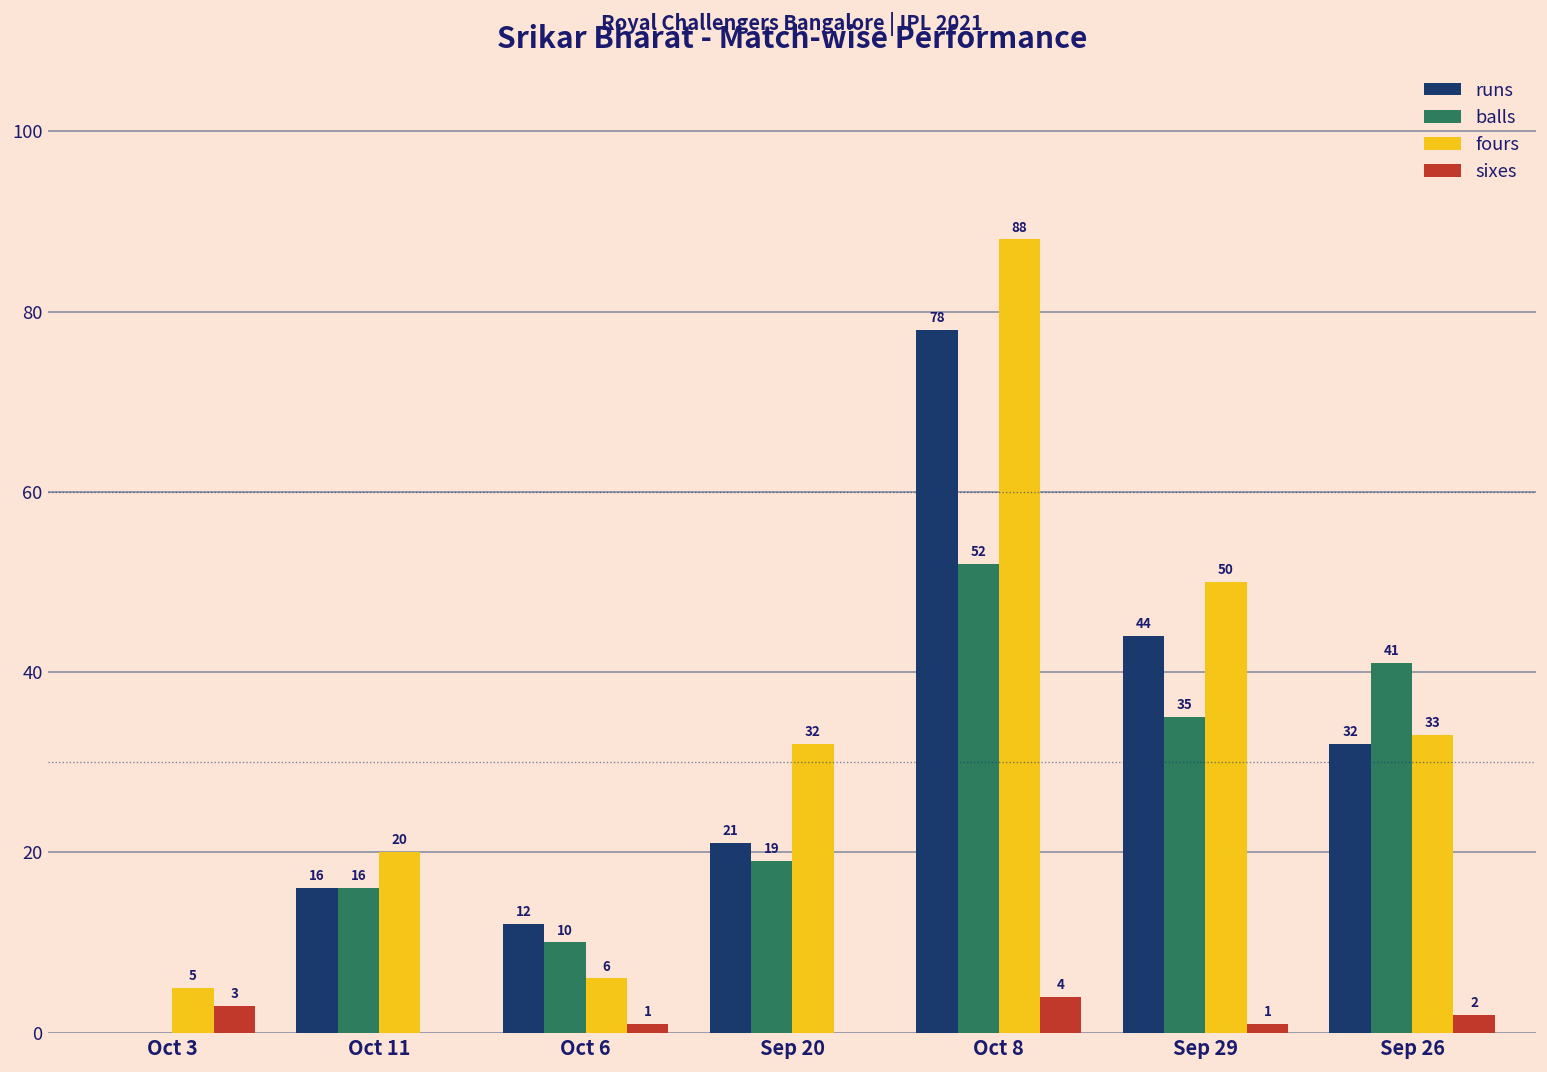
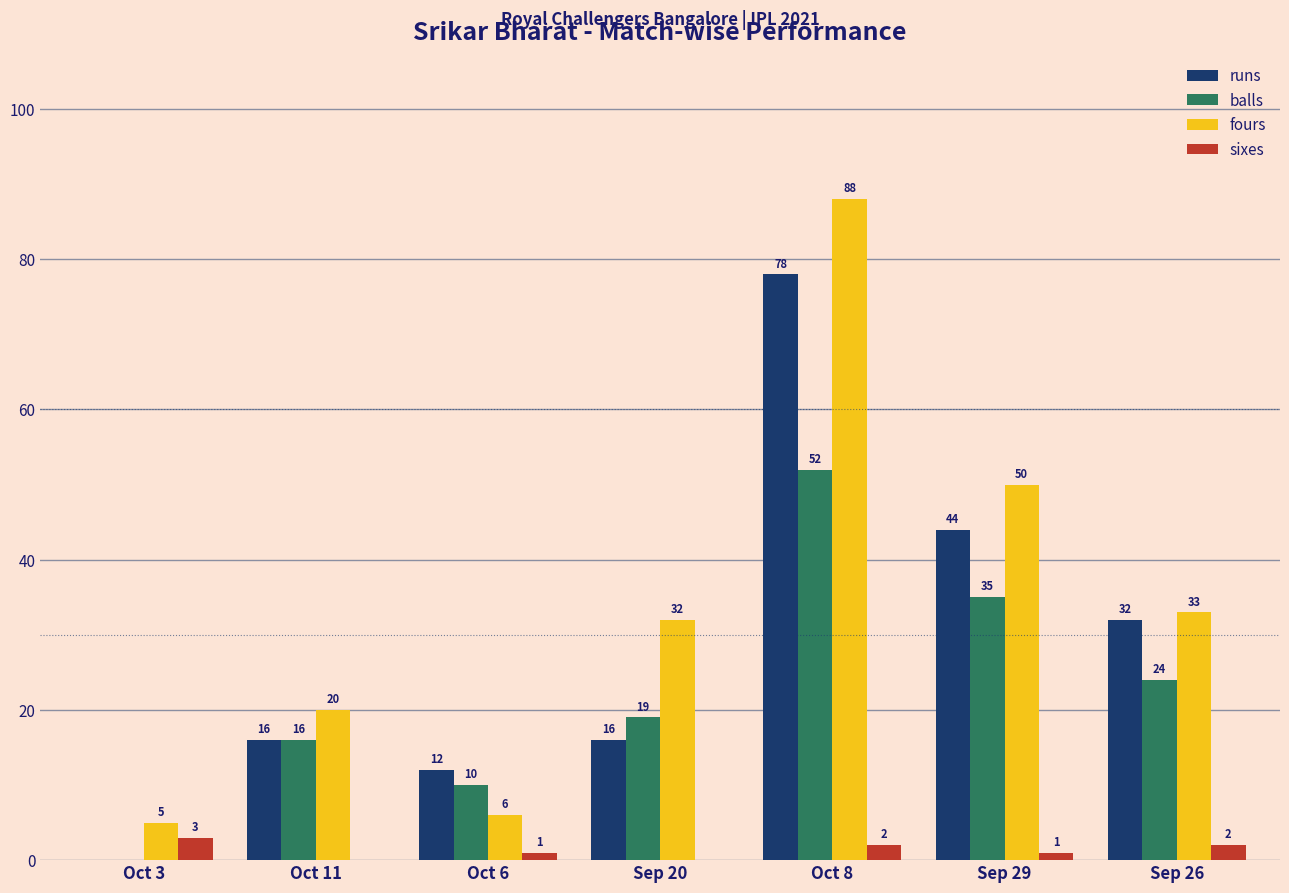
  {
    "runs": {
      "Oct 11": 16,
      "Oct 6": 12,
-     "Sep 20": 21,
+     "Sep 20": 16,
      "Oct 8": 78,
      "Sep 29": 44,
      "Sep 26": 32
    },
    "balls": {
      "Oct 11": 16,
      "Oct 6": 10,
      "Sep 20": 19,
      "Oct 8": 52,
      "Sep 29": 35,
-     "Sep 26": 41
+     "Sep 26": 24
    },
    "fours": {
      "Oct 3": 5,
      "Oct 11": 20,
      "Oct 6": 6,
      "Sep 20": 32,
      "Oct 8": 88,
      "Sep 29": 50,
      "Sep 26": 33
    },
    "sixes": {
      "Oct 3": 3,
      "Oct 6": 1,
-     "Oct 8": 4,
+     "Oct 8": 2,
      "Sep 29": 1,
      "Sep 26": 2
    }
  }
